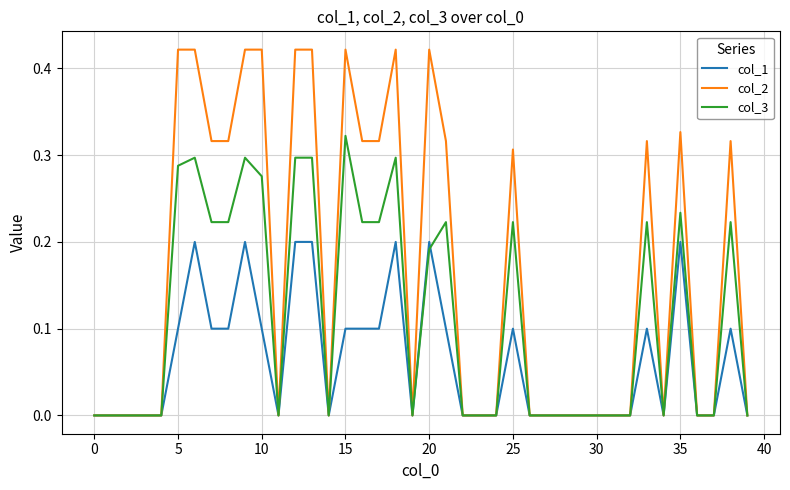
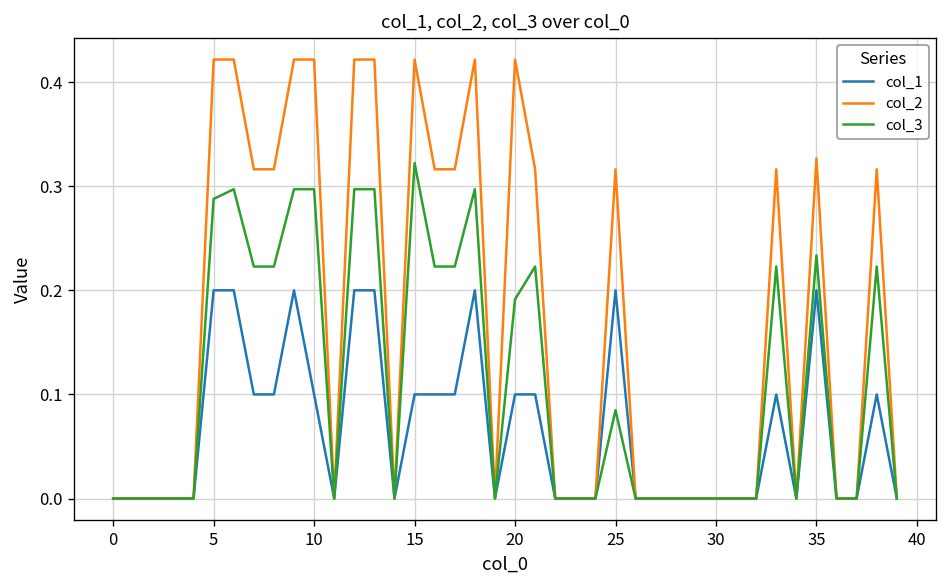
  {
    "col_1": {
-     "5": 0.1,
+     "5": 0.2,
      "10": 0.1,
      "15": 0.1,
-     "20": 0.2,
-     "25": 0.1,
+     "20": 0.1,
+     "25": 0.2,
      "35": 0.2
    },
    "col_2": {
      "5": 0.42,
      "10": 0.42,
      "15": 0.42,
      "20": 0.42,
-     "25": 0.31,
+     "25": 0.32,
      "35": 0.33
    },
    "col_3": {
      "5": 0.29,
-     "10": 0.28,
+     "10": 0.30,
      "15": 0.32,
      "20": 0.19,
-     "25": 0.22,
+     "25": 0.08,
      "35": 0.23
    }
  }
